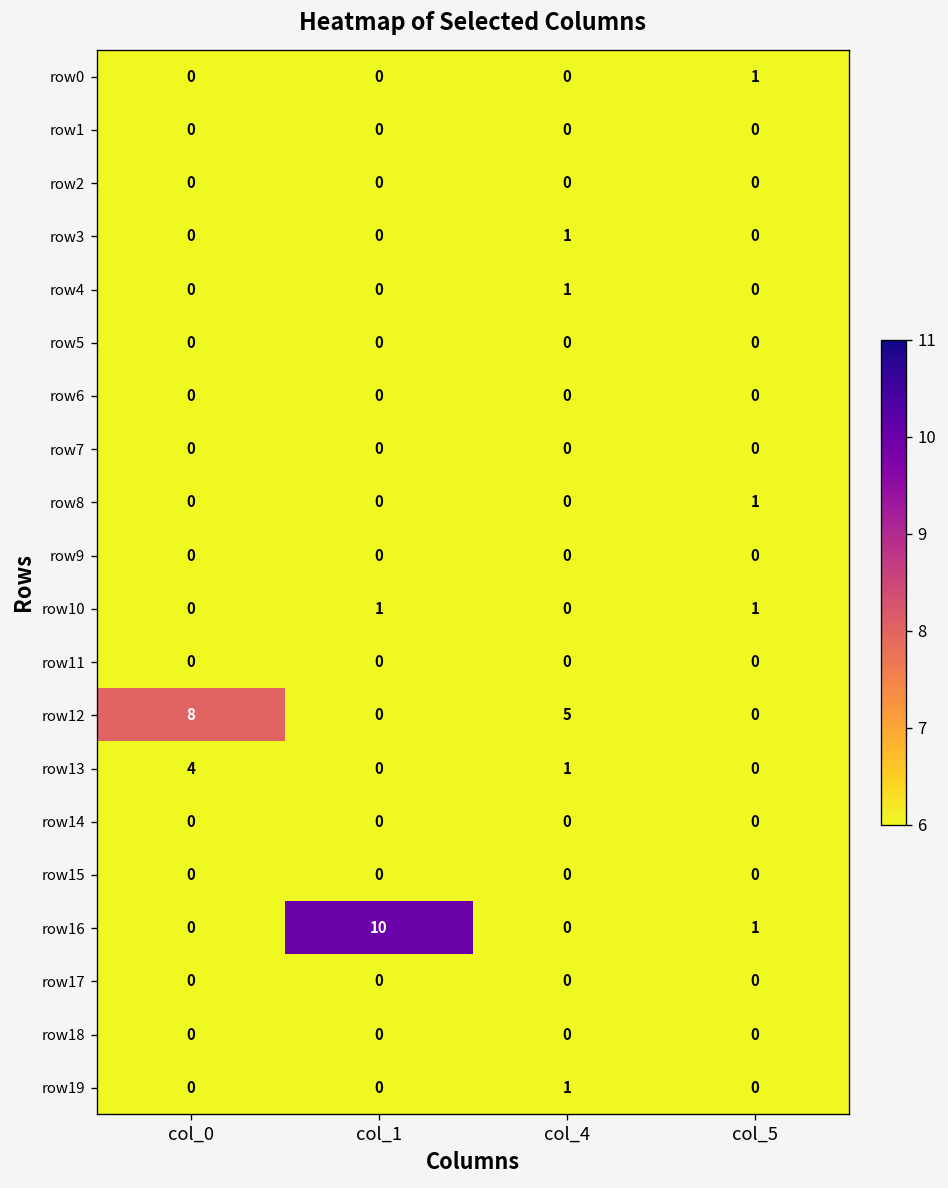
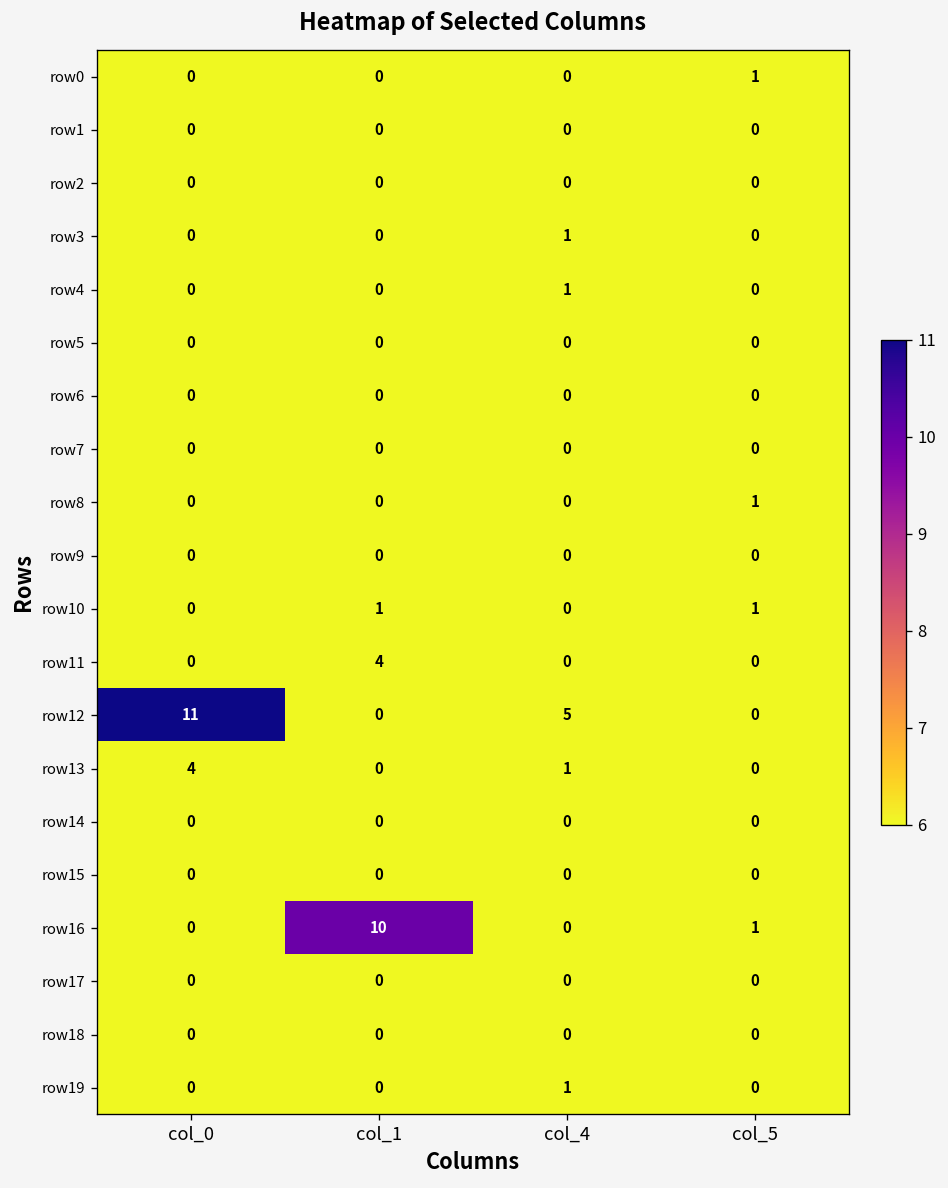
  {
    "row0": {
      "col_0": 0,
      "col_1": 0,
      "col_4": 0,
      "col_5": 1
    },
    "row1": {
      "col_0": 0,
      "col_1": 0,
      "col_4": 0,
      "col_5": 0
    },
    "row2": {
      "col_0": 0,
      "col_1": 0,
      "col_4": 0,
      "col_5": 0
    },
    "row3": {
      "col_0": 0,
      "col_1": 0,
      "col_4": 1,
      "col_5": 0
    },
    "row4": {
      "col_0": 0,
      "col_1": 0,
      "col_4": 1,
      "col_5": 0
    },
    "row5": {
      "col_0": 0,
      "col_1": 0,
      "col_4": 0,
      "col_5": 0
    },
    "row6": {
      "col_0": 0,
      "col_1": 0,
      "col_4": 0,
      "col_5": 0
    },
    "row7": {
      "col_0": 0,
      "col_1": 0,
      "col_4": 0,
      "col_5": 0
    },
    "row8": {
      "col_0": 0,
      "col_1": 0,
      "col_4": 0,
      "col_5": 1
    },
    "row9": {
      "col_0": 0,
      "col_1": 0,
      "col_4": 0,
      "col_5": 0
    },
    "row10": {
      "col_0": 0,
      "col_1": 1,
      "col_4": 0,
      "col_5": 1
    },
    "row11": {
      "col_0": 0,
-     "col_1": 0,
+     "col_1": 4,
      "col_4": 0,
      "col_5": 0
    },
    "row12": {
-     "col_0": 8,
+     "col_0": 11,
      "col_1": 0,
      "col_4": 5,
      "col_5": 0
    },
    "row13": {
      "col_0": 4,
      "col_1": 0,
      "col_4": 1,
      "col_5": 0
    },
    "row14": {
      "col_0": 0,
      "col_1": 0,
      "col_4": 0,
      "col_5": 0
    },
    "row15": {
      "col_0": 0,
      "col_1": 0,
      "col_4": 0,
      "col_5": 0
    },
    "row16": {
      "col_0": 0,
      "col_1": 10,
      "col_4": 0,
      "col_5": 1
    },
    "row17": {
      "col_0": 0,
      "col_1": 0,
      "col_4": 0,
      "col_5": 0
    },
    "row18": {
      "col_0": 0,
      "col_1": 0,
      "col_4": 0,
      "col_5": 0
    },
    "row19": {
      "col_0": 0,
      "col_1": 0,
      "col_4": 1,
      "col_5": 0
    }
  }
